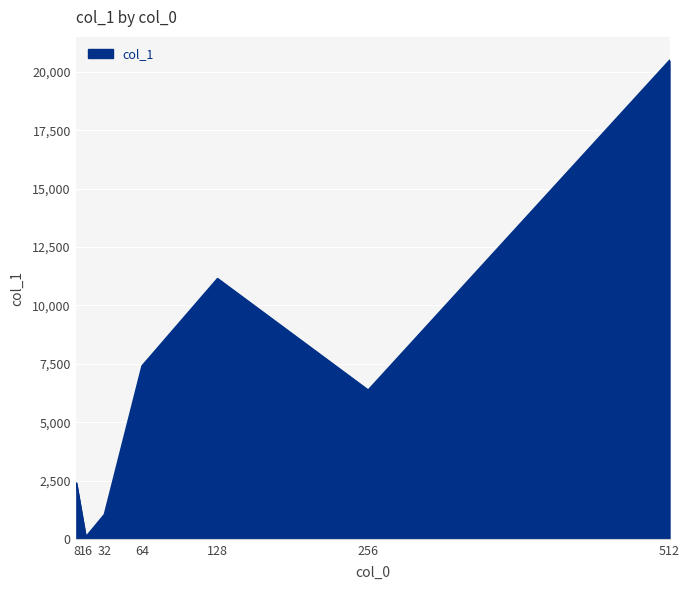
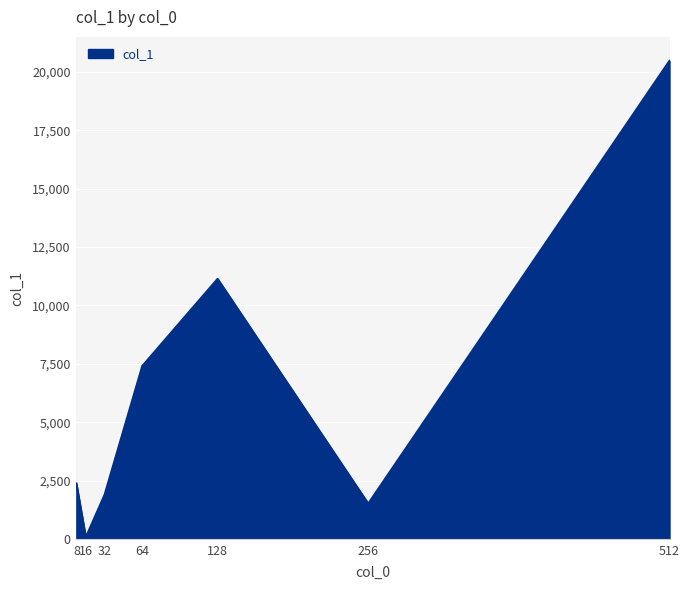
  {
    "16": "100",
-   "32": "1,000",
+   "32": "1,900",
    "64": "7,400",
    "128": "11,100",
-   "256": "6,400",
+   "256": "1,500",
    "512": "20,500"
  }
